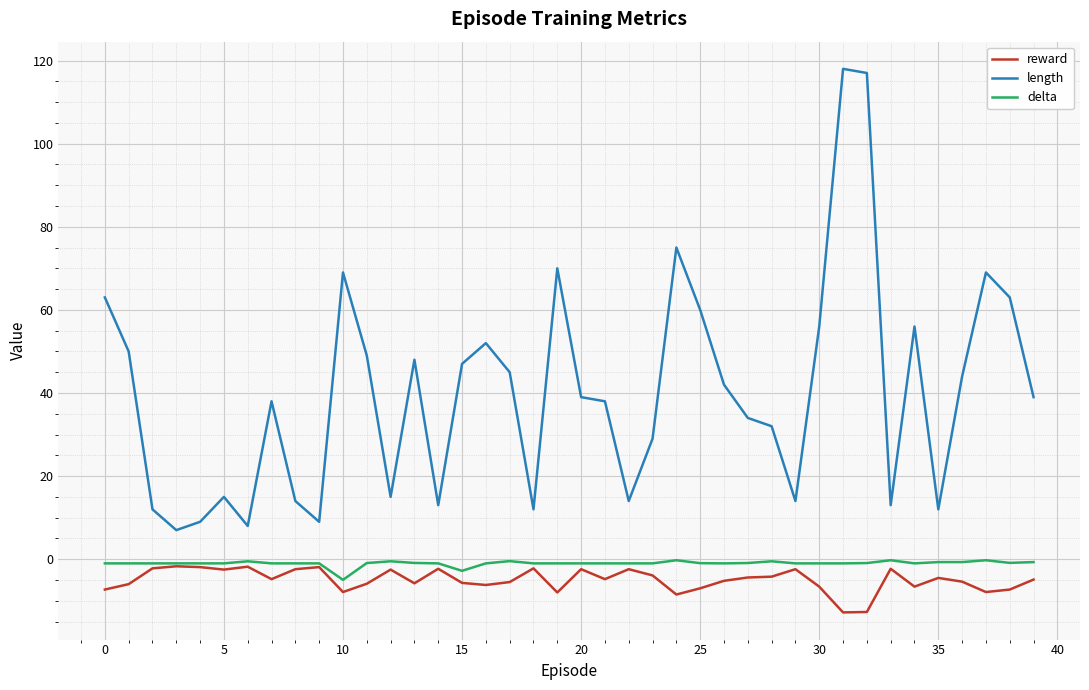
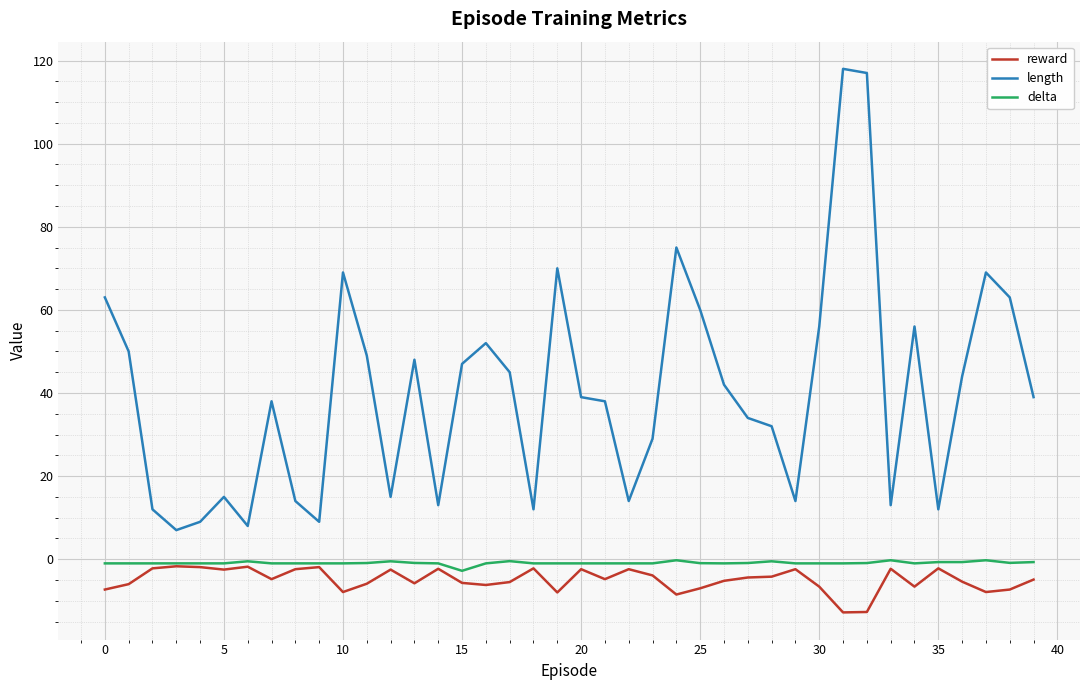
  {
    "reward": {
      "0": -7,
      "5": -3,
      "10": -8,
      "15": -6,
      "20": -2,
      "25": -7,
      "30": -7,
-     "35": -5
+     "35": -2
    },
    "length": {
      "0": 63,
      "5": 15,
      "10": 69,
      "15": 47,
      "20": 39,
      "25": 60,
      "30": 56,
      "35": 12
    },
    "delta": {
      "0": -1,
      "5": -1,
-     "10": -5,
+     "10": -1,
      "15": -3,
      "20": -1,
      "25": -1,
      "30": -1,
      "35": -1
    }
  }
